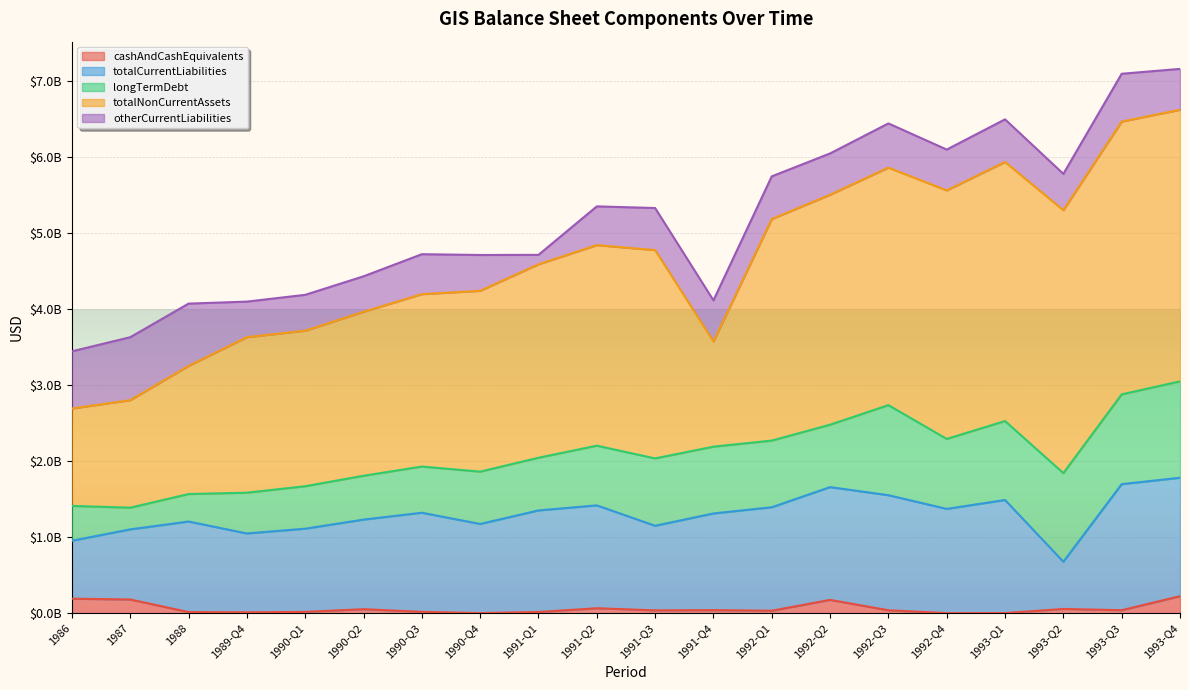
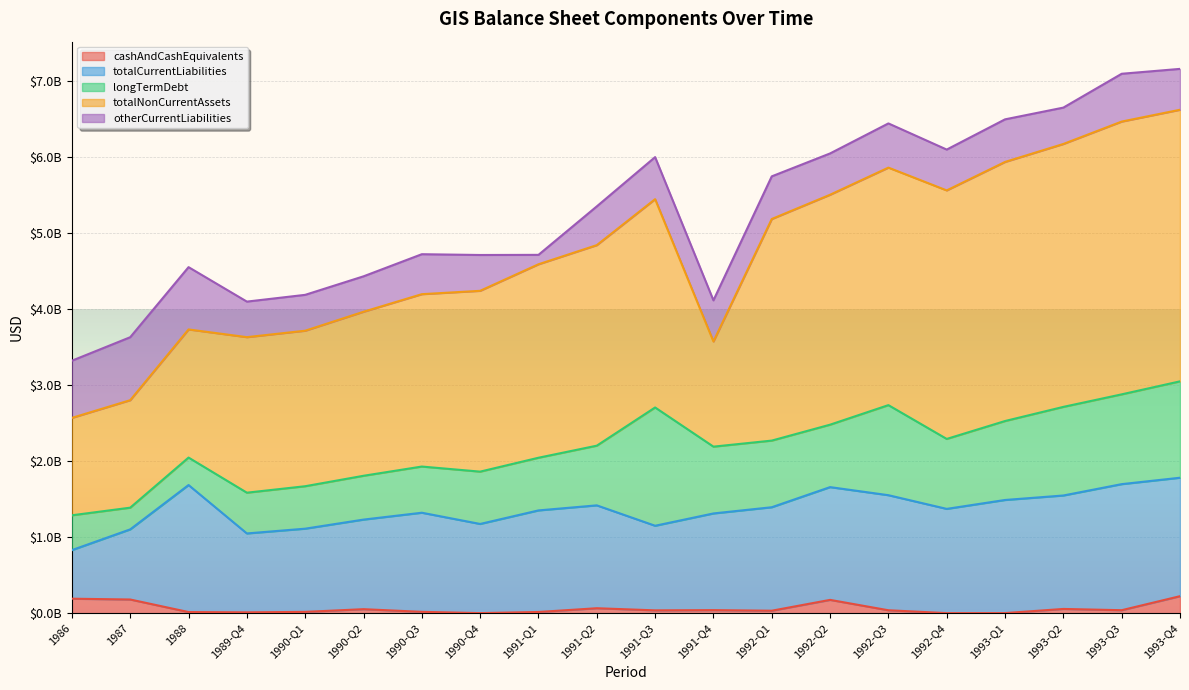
  {
    "cashAndCashEquivalents": {
      "1986": "$200000000",
      "1987": "$200000000",
      "1988": "$0",
      "1989-Q4": "$0",
      "1990-Q1": "$0",
      "1990-Q2": "$100000000",
      "1990-Q3": "$0",
      "1990-Q4": "$0",
      "1991-Q1": "$0",
      "1991-Q2": "$100000000",
      "1991-Q3": "$0",
      "1991-Q4": "$0",
      "1992-Q1": "$0",
      "1992-Q2": "$200000000",
      "1992-Q3": "$0",
      "1992-Q4": "$0",
      "1993-Q1": "$0",
      "1993-Q2": "$100000000",
      "1993-Q3": "$0",
      "1993-Q4": "$200000000"
    },
    "totalCurrentLiabilities": {
-     "1986": "$800000000",
+     "1986": "$600000000",
      "1987": "$900000000",
-     "1988": "$1200000000",
+     "1988": "$1700000000",
      "1989-Q4": "$1000000000",
      "1990-Q1": "$1100000000",
      "1990-Q2": "$1200000000",
      "1990-Q3": "$1300000000",
      "1990-Q4": "$1200000000",
      "1991-Q1": "$1300000000",
      "1991-Q2": "$1400000000",
      "1991-Q3": "$1100000000",
      "1991-Q4": "$1300000000",
      "1992-Q1": "$1400000000",
      "1992-Q2": "$1500000000",
      "1992-Q3": "$1500000000",
      "1992-Q4": "$1400000000",
      "1993-Q1": "$1500000000",
-     "1993-Q2": "$600000000",
+     "1993-Q2": "$1500000000",
      "1993-Q3": "$1700000000",
      "1993-Q4": "$1600000000"
    },
    "longTermDebt": {
      "1986": "$500000000",
      "1987": "$300000000",
      "1988": "$400000000",
      "1989-Q4": "$500000000",
      "1990-Q1": "$600000000",
      "1990-Q2": "$600000000",
      "1990-Q3": "$600000000",
      "1990-Q4": "$700000000",
      "1991-Q1": "$700000000",
      "1991-Q2": "$800000000",
-     "1991-Q3": "$900000000",
+     "1991-Q3": "$1600000000",
      "1991-Q4": "$900000000",
      "1992-Q1": "$900000000",
      "1992-Q2": "$800000000",
      "1992-Q3": "$1200000000",
      "1992-Q4": "$900000000",
      "1993-Q1": "$1000000000",
      "1993-Q2": "$1200000000",
      "1993-Q3": "$1200000000",
      "1993-Q4": "$1300000000"
    },
    "totalNonCurrentAssets": {
      "1986": "$1300000000",
      "1987": "$1400000000",
      "1988": "$1700000000",
      "1989-Q4": "$2000000000",
      "1990-Q1": "$2000000000",
      "1990-Q2": "$2200000000",
      "1990-Q3": "$2300000000",
      "1990-Q4": "$2400000000",
      "1991-Q1": "$2500000000",
      "1991-Q2": "$2600000000",
      "1991-Q3": "$2700000000",
      "1991-Q4": "$1400000000",
      "1992-Q1": "$2900000000",
      "1992-Q2": "$3000000000",
      "1992-Q3": "$3100000000",
      "1992-Q4": "$3300000000",
      "1993-Q1": "$3400000000",
      "1993-Q2": "$3500000000",
      "1993-Q3": "$3600000000",
      "1993-Q4": "$3600000000"
    },
    "otherCurrentLiabilities": {
      "1986": "$800000000",
      "1987": "$800000000",
      "1988": "$800000000",
      "1989-Q4": "$500000000",
      "1990-Q1": "$500000000",
      "1990-Q2": "$500000000",
      "1990-Q3": "$500000000",
      "1990-Q4": "$500000000",
      "1991-Q1": "$100000000",
      "1991-Q2": "$500000000",
      "1991-Q3": "$600000000",
      "1991-Q4": "$500000000",
      "1992-Q1": "$600000000",
      "1992-Q2": "$500000000",
      "1992-Q3": "$600000000",
      "1992-Q4": "$500000000",
      "1993-Q1": "$600000000",
      "1993-Q2": "$500000000",
      "1993-Q3": "$600000000",
      "1993-Q4": "$500000000"
    }
  }
